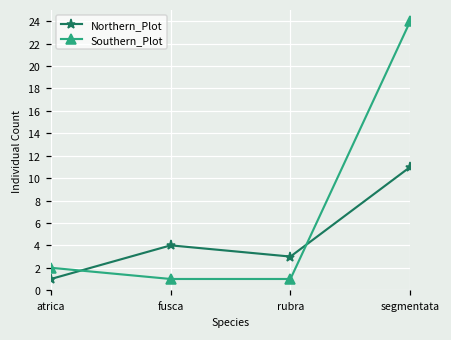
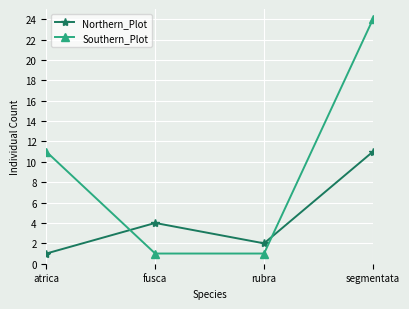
  {
    "Northern_Plot": {
      "atrica": 1,
      "fusca": 4,
-     "rubra": 3,
+     "rubra": 2,
      "segmentata": 11
    },
    "Southern_Plot": {
-     "atrica": 2,
+     "atrica": 11,
      "fusca": 1,
      "rubra": 1,
      "segmentata": 24
    }
  }
